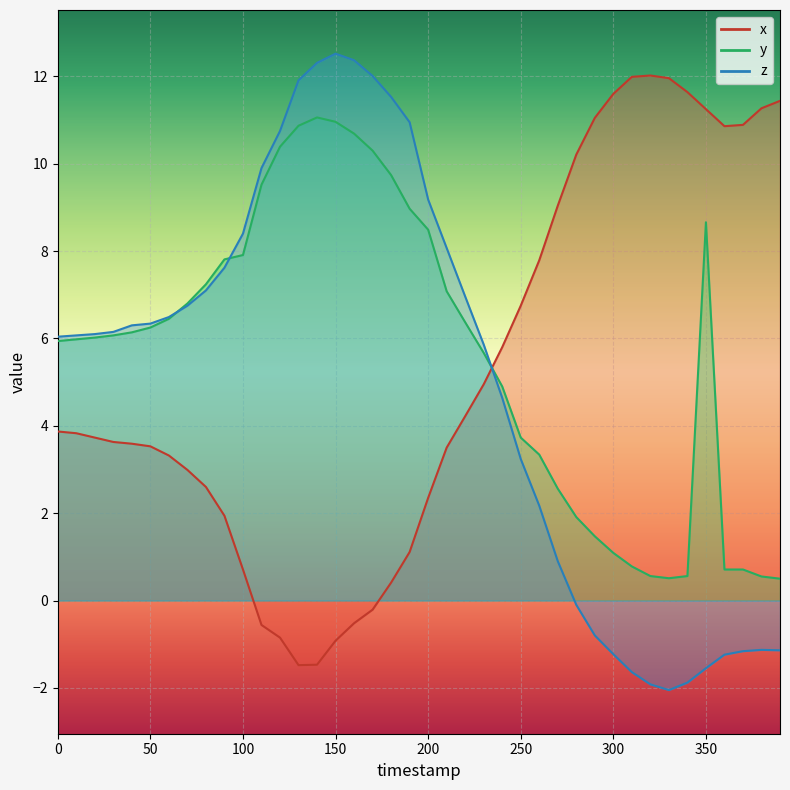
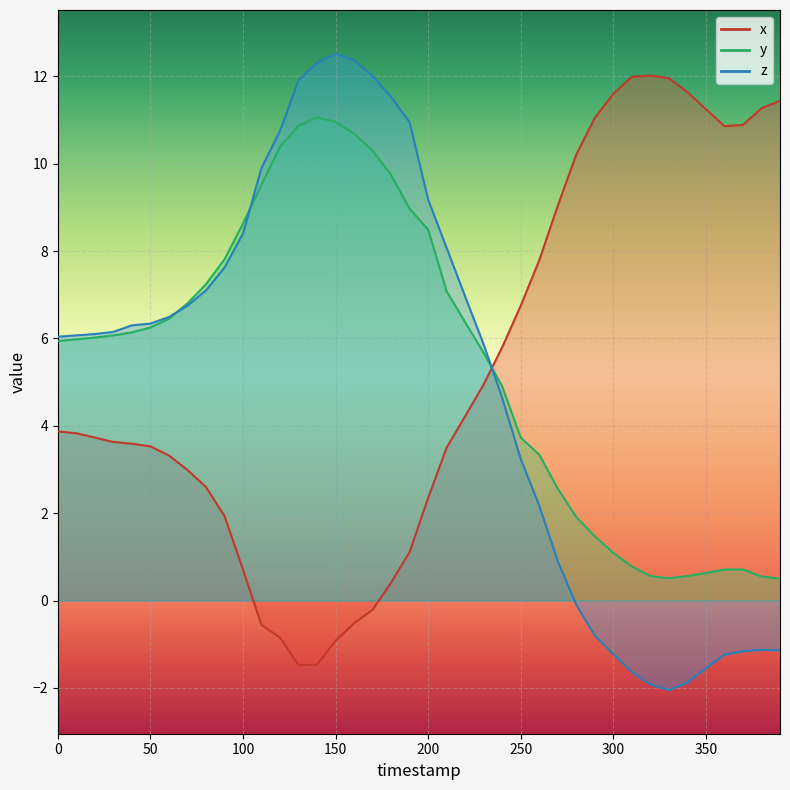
  {
    "y": {
      "0": 5.9,
      "50": 6.3,
-     "100": 7.9,
+     "100": 8.6,
      "150": 11.0,
      "200": 8.5,
      "250": 3.7,
      "300": 1.1,
-     "350": 8.7
+     "350": 0.6
    }
  }
